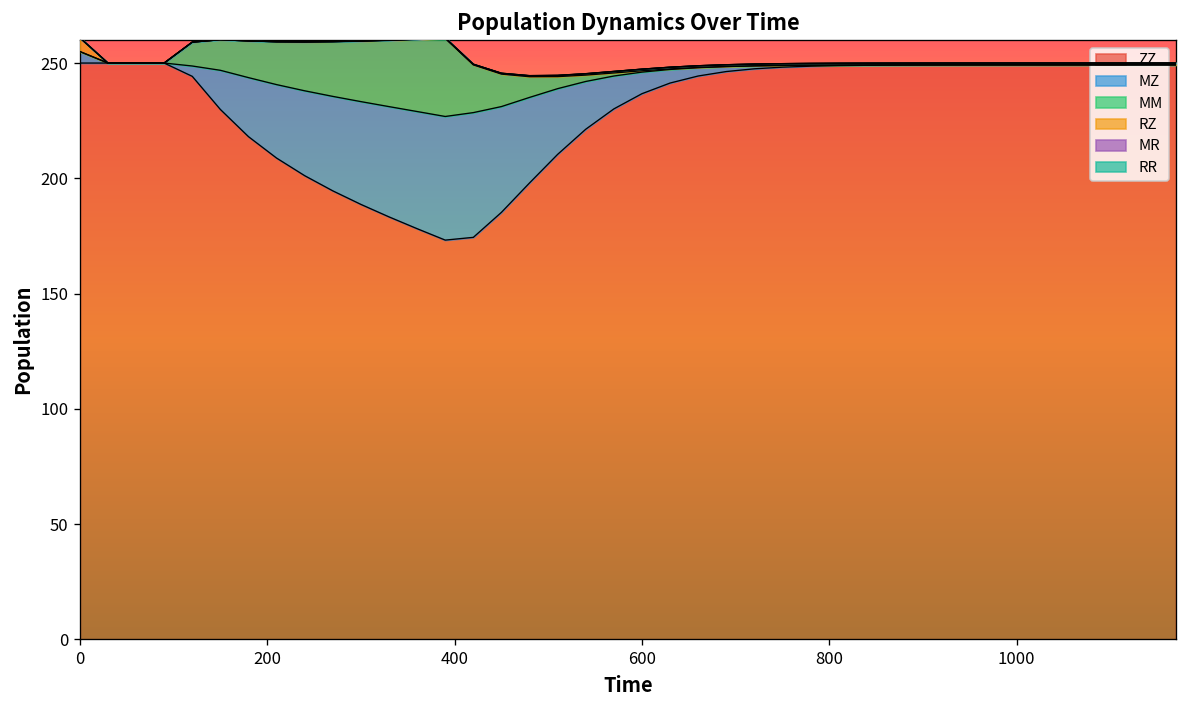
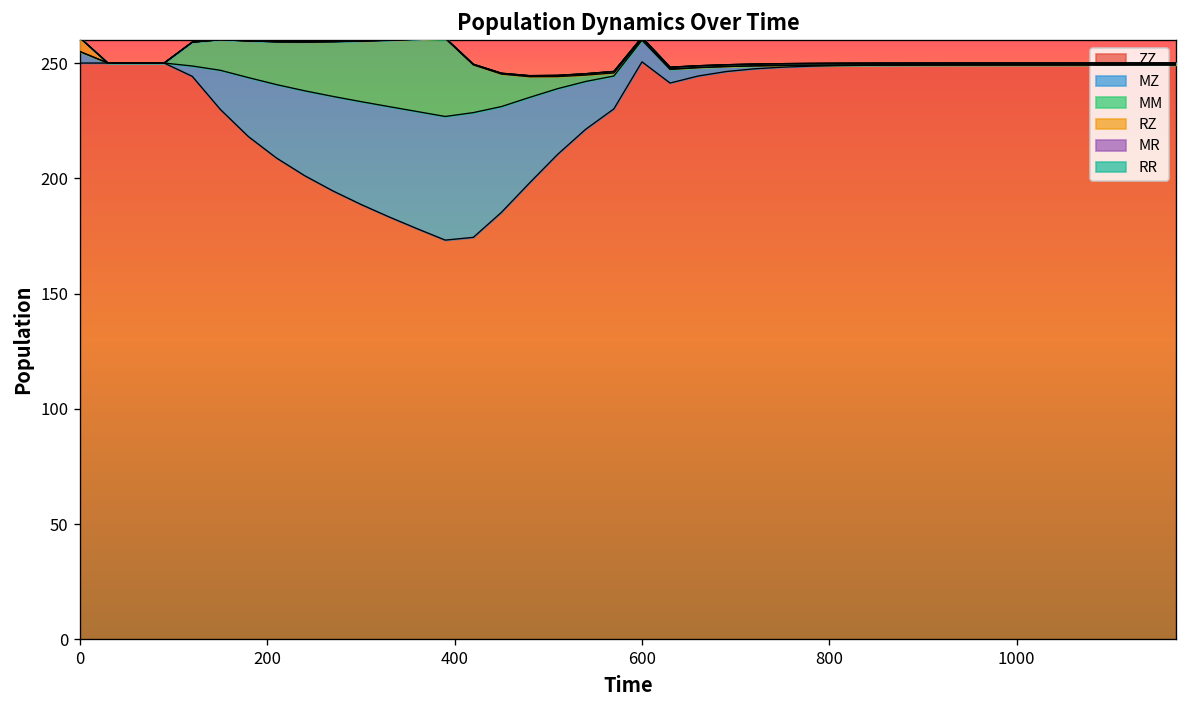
  {
    "ZZ": {
      "0": 250,
-     "600": 237
+     "600": 251
    }
  }
